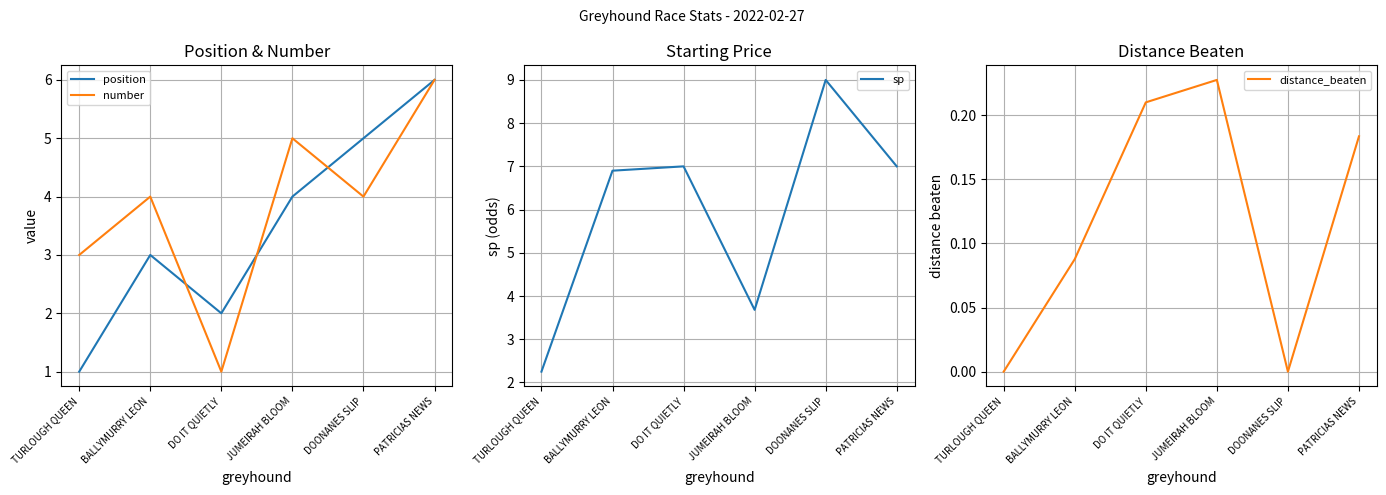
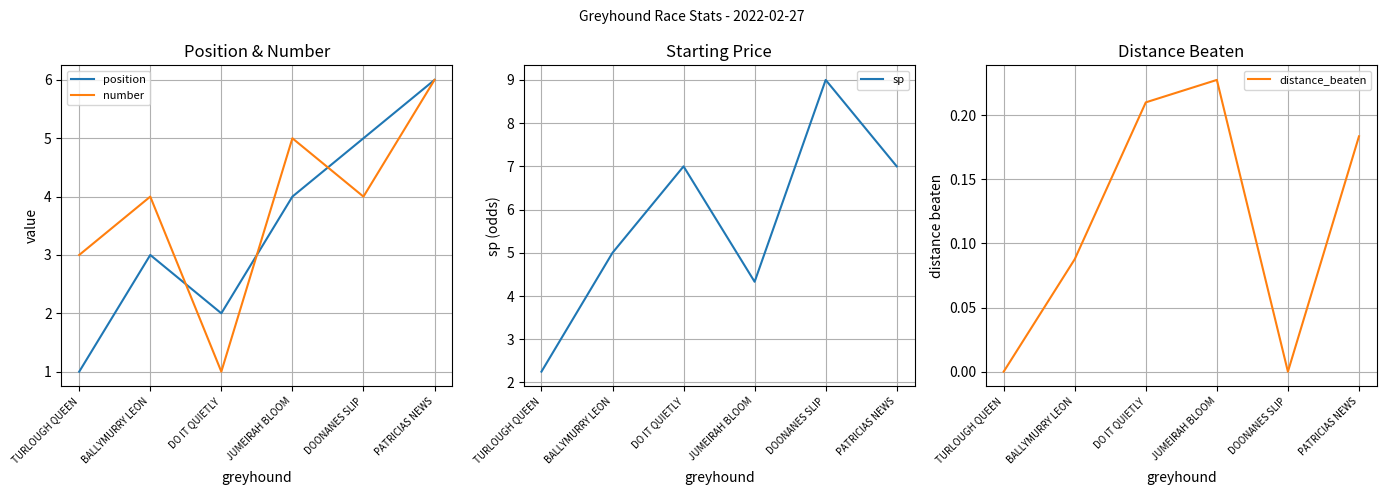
  {
    "Position & Number": {
      "position": {
        "TURLOUGH QUEEN": 1.0,
        "BALLYMURRY LEON": 3.0,
        "DO IT QUIETLY": 2.0,
        "JUMEIRAH BLOOM": 4.0,
        "DOONANES SLIP": 5.0
      },
      "number": {
        "TURLOUGH QUEEN": 3.0,
        "BALLYMURRY LEON": 4.0,
        "DO IT QUIETLY": 1.0,
        "JUMEIRAH BLOOM": 5.0,
        "DOONANES SLIP": 4.0
      }
    },
    "Starting Price": {
      "TURLOUGH QUEEN": 2.3,
-     "BALLYMURRY LEON": 6.9,
+     "BALLYMURRY LEON": 5.0,
      "DO IT QUIETLY": 7.0,
-     "JUMEIRAH BLOOM": 3.7,
+     "JUMEIRAH BLOOM": 4.3,
      "DOONANES SLIP": 9.0,
      "PATRICIAS NEWS": 7.0
    },
    "Distance Beaten": {
      "TURLOUGH QUEEN": 0.000,
      "BALLYMURRY LEON": 0.088,
      "DO IT QUIETLY": 0.210,
      "JUMEIRAH BLOOM": 0.228,
      "DOONANES SLIP": 0.000,
      "PATRICIAS NEWS": 0.184
    }
  }
